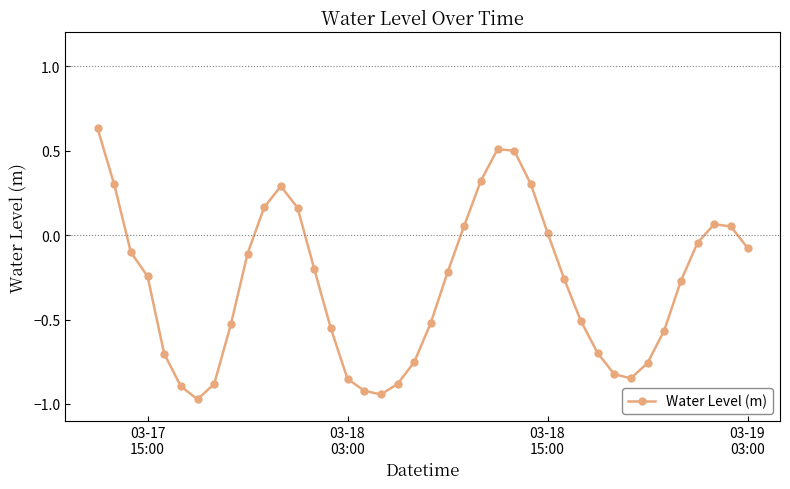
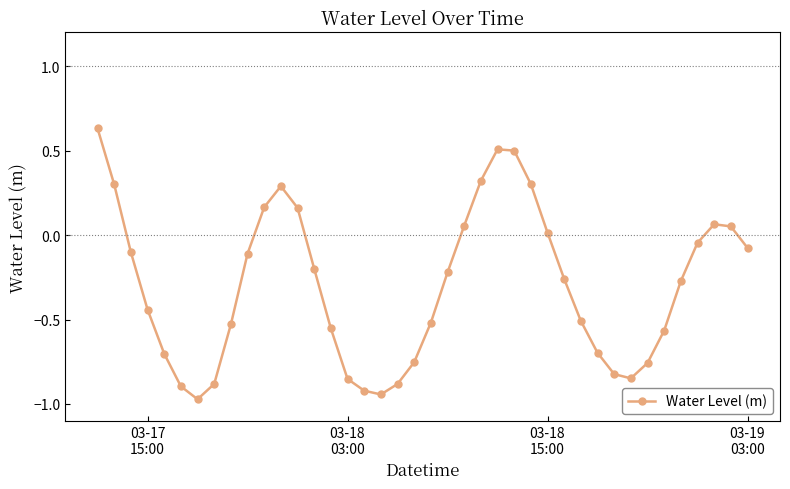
  {
-   "03-17 15:00": -0.24,
+   "03-17 15:00": -0.44,
    "03-18 03:00": -0.85,
    "03-18 15:00": 0.01,
    "03-19 03:00": -0.08
  }
